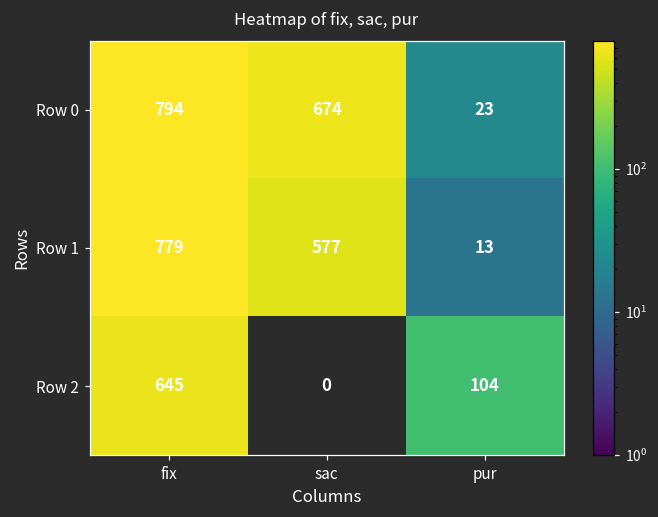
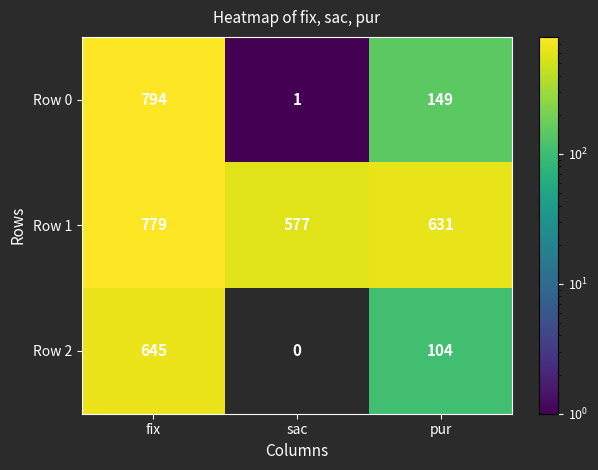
  {
    "Row 0": {
      "fix": 794,
-     "sac": 674,
-     "pur": 23
+     "sac": 1,
+     "pur": 149
    },
    "Row 1": {
      "fix": 779,
      "sac": 577,
-     "pur": 13
+     "pur": 631
    },
    "Row 2": {
      "fix": 645,
      "sac": 0,
      "pur": 104
    }
  }
